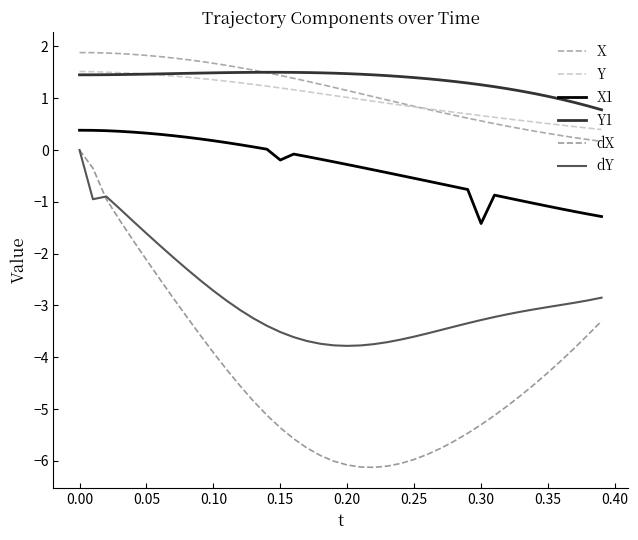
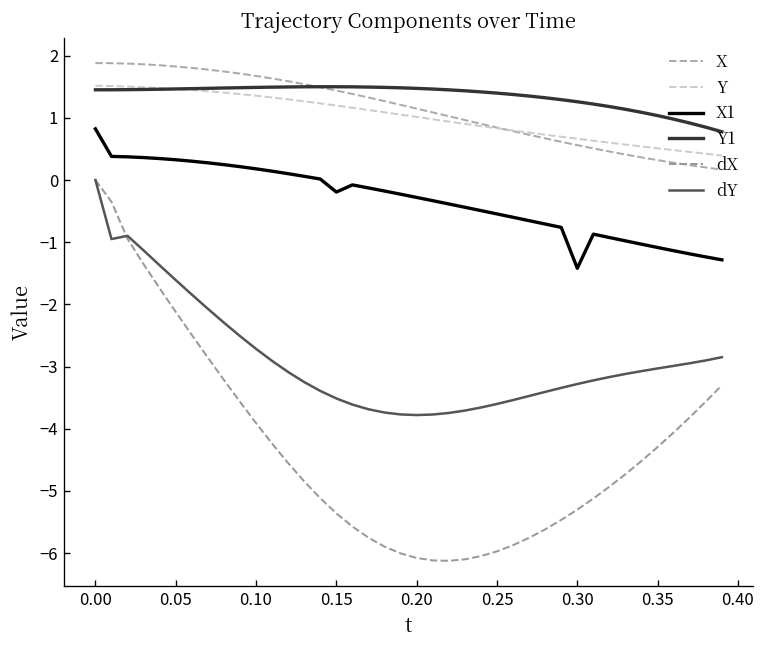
  {
    "X1": {
-     "0.00": 0.4,
+     "0.00": 0.8,
      "0.05": 0.3,
      "0.10": 0.2,
      "0.15": -0.2,
      "0.20": -0.3,
      "0.25": -0.5,
      "0.30": -1.4,
      "0.35": -1.1
    }
  }
